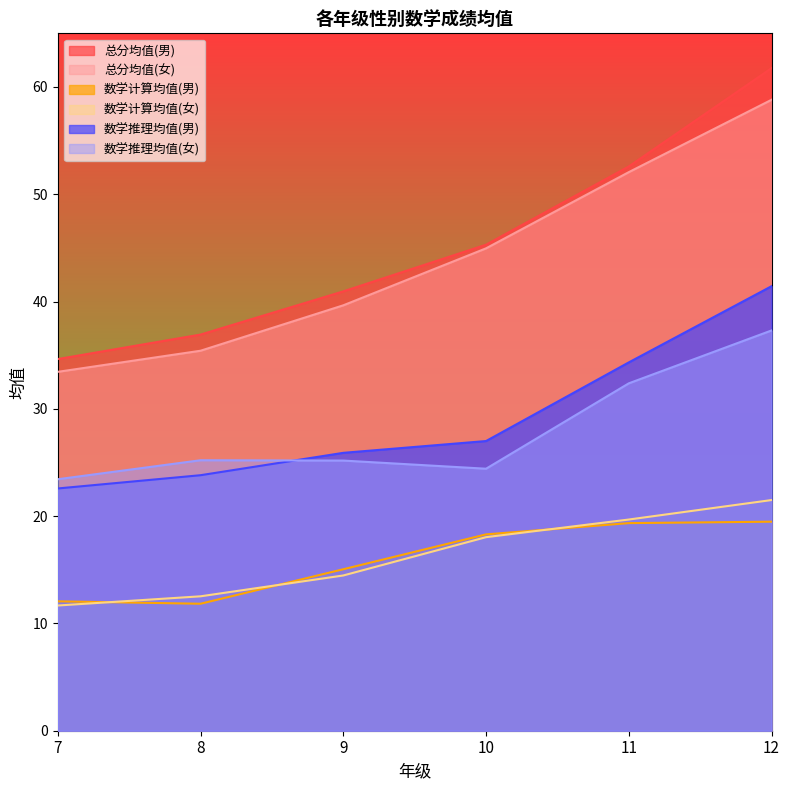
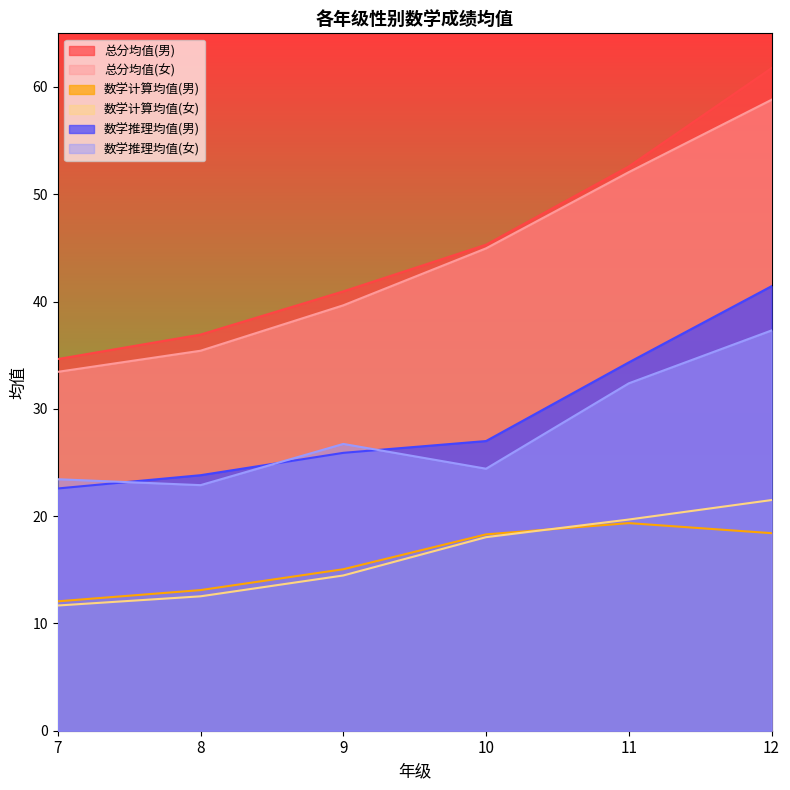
  {
    "总分均值(男)": {
      "7": 34.6,
      "8": 36.9,
      "9": 41.0,
      "10": 45.3,
      "11": 52.6,
      "12": 61.8
    },
    "数学计算均值(男)": {
      "7": 12.1,
-     "8": 11.8,
+     "8": 13.1,
      "9": 15.1,
      "10": 18.3,
      "11": 19.4,
-     "12": 19.5
+     "12": 18.4
    },
    "数学推理均值(男)": {
      "7": 22.6,
      "8": 23.8,
      "9": 25.9,
      "10": 27.0,
      "11": 34.3,
      "12": 41.4
    },
    "数学推理均值(女)": {
      "7": 23.4,
-     "8": 25.2,
-     "9": 25.2,
+     "8": 22.9,
+     "9": 26.7,
      "10": 24.4,
      "11": 32.4,
      "12": 37.3
    }
  }
